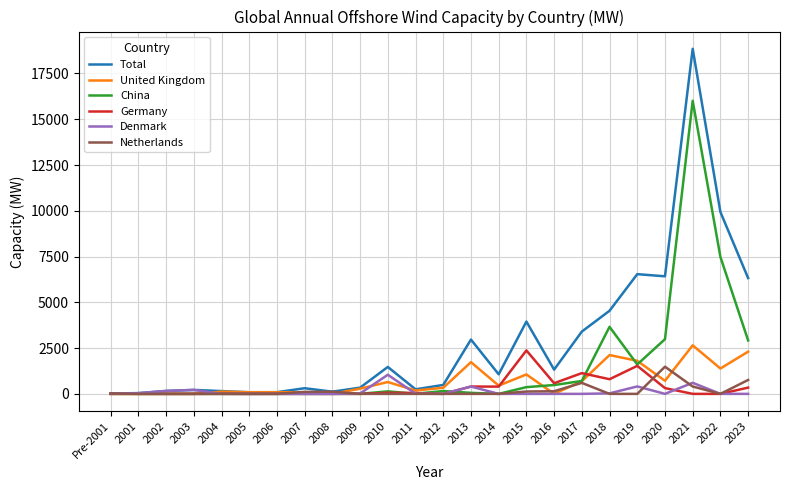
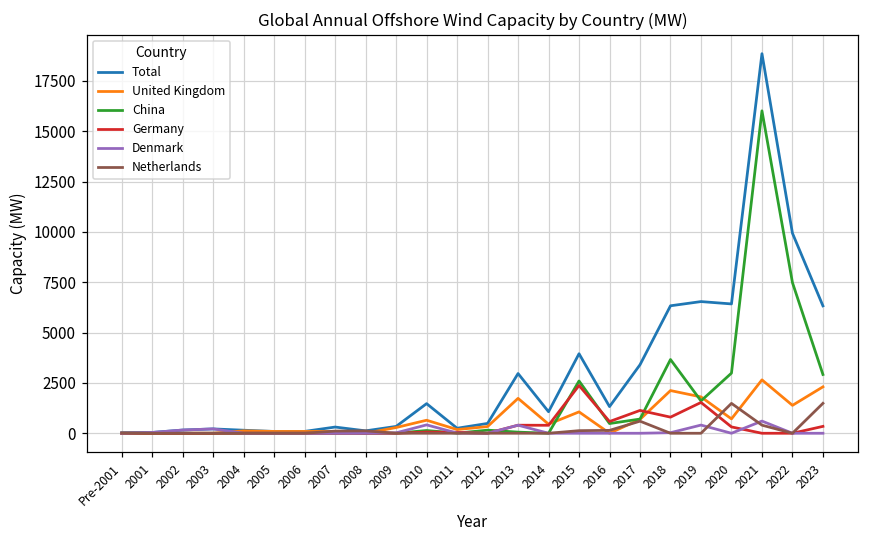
  {
    "Total": {
      "2007": 300,
      "2010": 1500,
      "2012": 500,
      "2013": 3000,
      "2014": 1100,
      "2015": 3900,
      "2016": 1300,
      "2017": 3400,
-     "2018": 4500,
+     "2018": 6300,
      "2019": 6500,
      "2020": 6400,
      "2021": 18800,
      "2022": 9900,
      "2023": 6300
    },
    "United Kingdom": {
      "2010": 600,
      "2012": 300,
      "2013": 1700,
      "2015": 1100,
      "2018": 2100,
      "2019": 1800,
      "2020": 700,
      "2021": 2700,
      "2022": 1400,
      "2023": 2300
    },
    "China": {
      "2012": 200,
-     "2015": 400,
+     "2015": 2600,
      "2018": 3700,
      "2020": 3000,
      "2021": 16000,
      "2022": 7500,
      "2023": 2900
    },
    "Germany": {
      "2015": 2400,
      "2017": 1100,
      "2018": 800,
      "2020": 300,
      "2021": 0,
      "2023": 300
    },
    "Denmark": {
-     "2010": 1000,
+     "2010": 400,
      "2017": 0,
      "2019": 400,
      "2020": 0,
      "2021": 600,
      "2023": 0
    },
    "Netherlands": {
      "2016": 100,
      "2019": 0,
      "2020": 1500,
      "2021": 400,
-     "2023": 800
+     "2023": 1500
    }
  }
